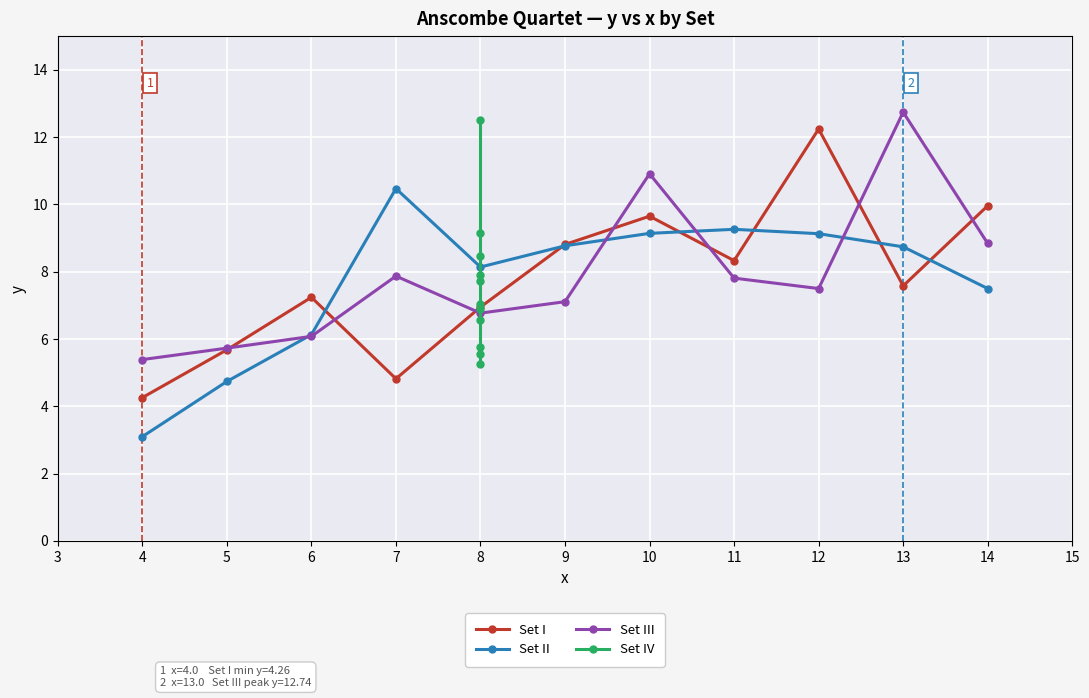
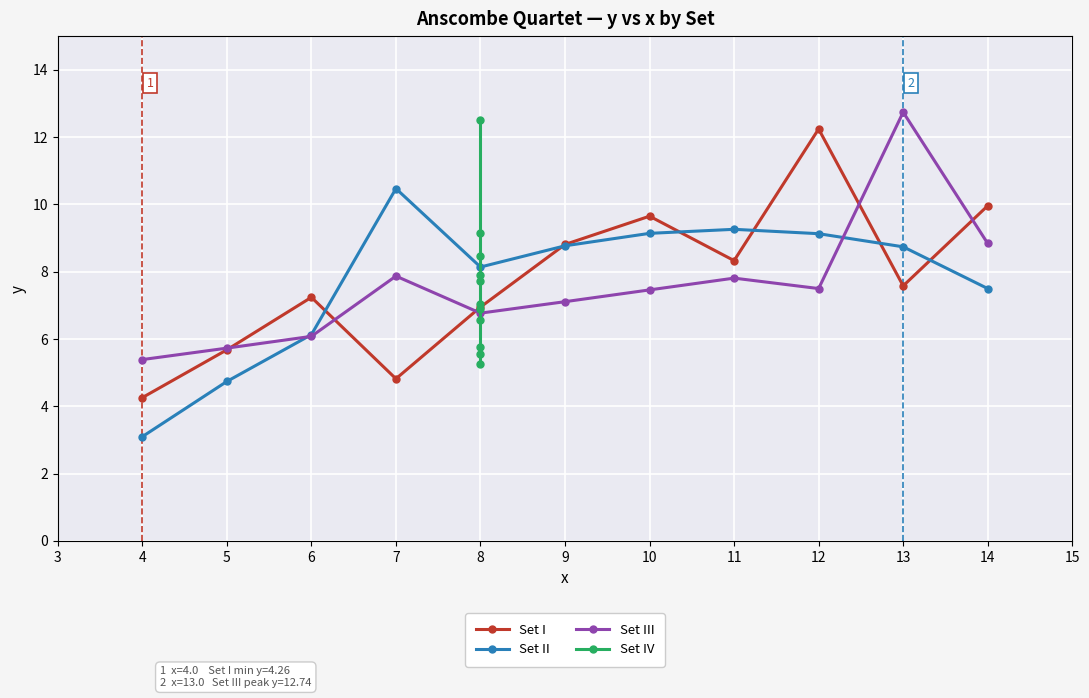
  {
    "Set I": {
      "4": 4.3,
      "6": 7.2,
      "7": 4.8,
      "10": 9.7,
      "11": 8.3,
      "12": 12.2,
      "13": 7.6,
      "14": 10.0
    },
    "Set II": {
      "4": 3.1,
      "5": 4.7,
      "7": 10.5,
      "8": 8.1,
      "10": 9.1,
      "11": 9.3,
      "12": 9.1,
      "13": 8.7,
      "14": 7.5
    },
    "Set III": {
      "4": 5.4,
      "7": 7.9,
      "8": 6.8,
      "9": 7.1,
-     "10": 10.9,
+     "10": 7.5,
      "11": 7.8,
      "12": 7.5,
      "14": 8.8
    }
  }
